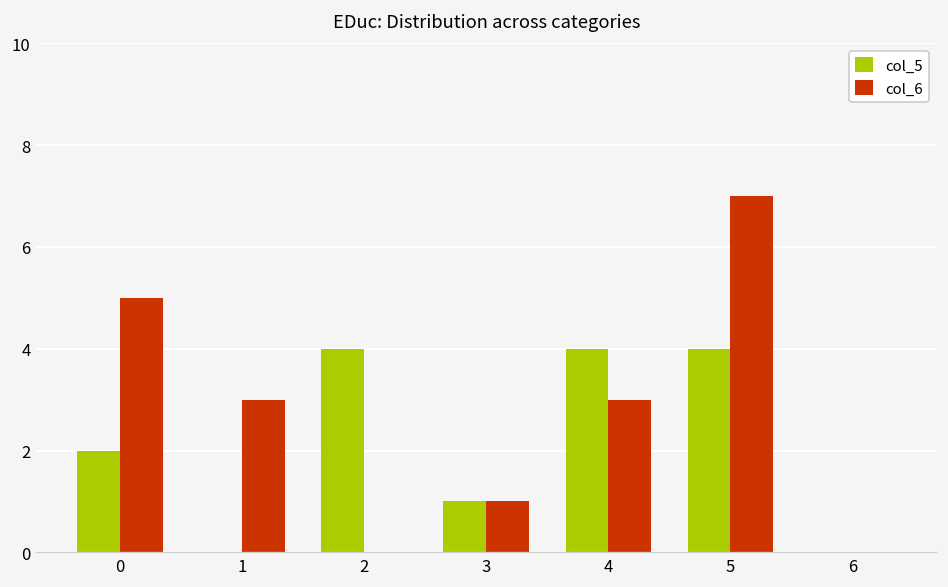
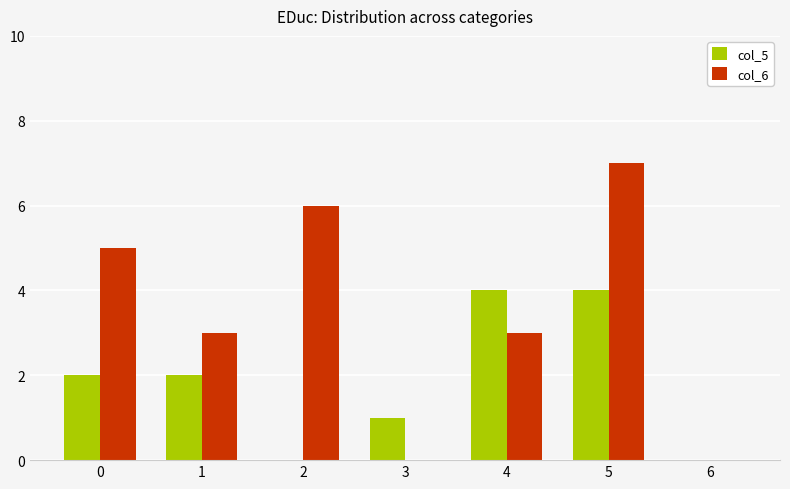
  {
    "col_5": {
      "0": 2,
-     "1": 0,
-     "2": 4,
+     "1": 2,
+     "2": 0,
      "3": 1,
      "4": 4,
      "5": 4,
      "6": 0
    },
    "col_6": {
      "0": 5,
      "1": 3,
-     "2": 0,
-     "3": 1,
+     "2": 6,
+     "3": 0,
      "4": 3,
      "5": 7,
      "6": 0
    }
  }
